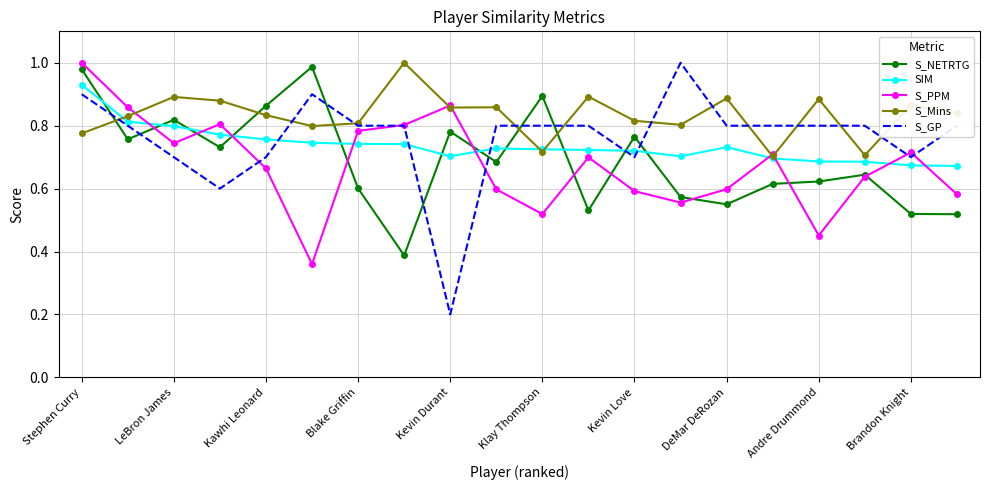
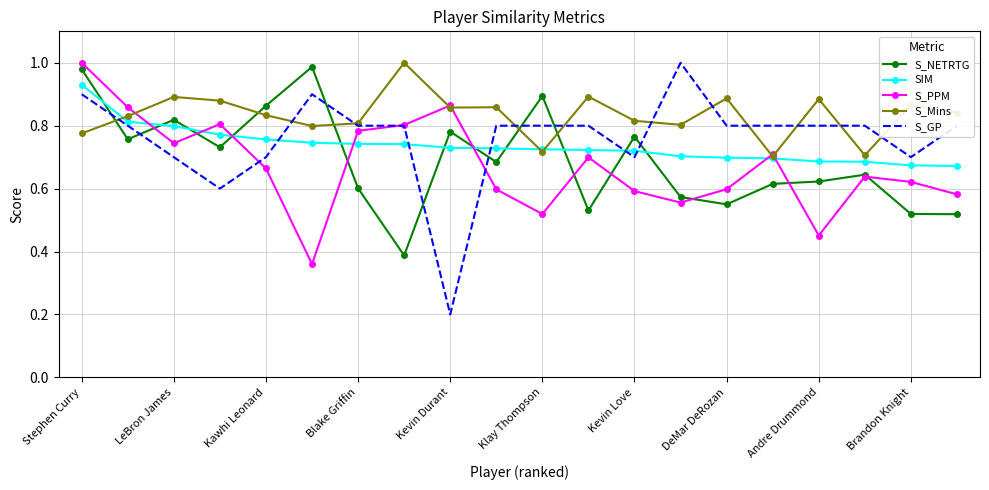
  {
    "S_NETRTG": {
      "Stephen Curry": 0.98,
      "LeBron James": 0.82,
      "Kawhi Leonard": 0.86,
      "Blake Griffin": 0.60,
      "Kevin Durant": 0.78,
      "Klay Thompson": 0.89,
      "Kevin Love": 0.77,
      "DeMar DeRozan": 0.55,
      "Andre Drummond": 0.62,
      "Brandon Knight": 0.52
    },
    "SIM": {
      "Stephen Curry": 0.93,
      "LeBron James": 0.80,
      "Kawhi Leonard": 0.76,
      "Blake Griffin": 0.74,
-     "Kevin Durant": 0.70,
+     "Kevin Durant": 0.73,
      "Kevin Love": 0.72,
-     "DeMar DeRozan": 0.73,
+     "DeMar DeRozan": 0.70,
      "Andre Drummond": 0.69,
      "Brandon Knight": 0.67
    },
    "S_PPM": {
      "Stephen Curry": 1.00,
      "LeBron James": 0.74,
      "Kawhi Leonard": 0.66,
      "Blake Griffin": 0.78,
      "Klay Thompson": 0.52,
      "Kevin Love": 0.59,
      "DeMar DeRozan": 0.60,
      "Andre Drummond": 0.45,
-     "Brandon Knight": 0.71
+     "Brandon Knight": 0.62
    },
    "S_Mins": {
      "Stephen Curry": 0.78,
      "LeBron James": 0.89,
      "Kawhi Leonard": 0.83,
      "Kevin Love": 0.82,
      "DeMar DeRozan": 0.89,
      "Andre Drummond": 0.88
    },
    "S_GP": {
      "Stephen Curry": 0.90,
      "LeBron James": 0.70,
      "Kawhi Leonard": 0.70,
      "Kevin Durant": 0.20,
      "Klay Thompson": 0.80,
      "Kevin Love": 0.70,
      "DeMar DeRozan": 0.80,
      "Andre Drummond": 0.80,
      "Brandon Knight": 0.70
    }
  }
